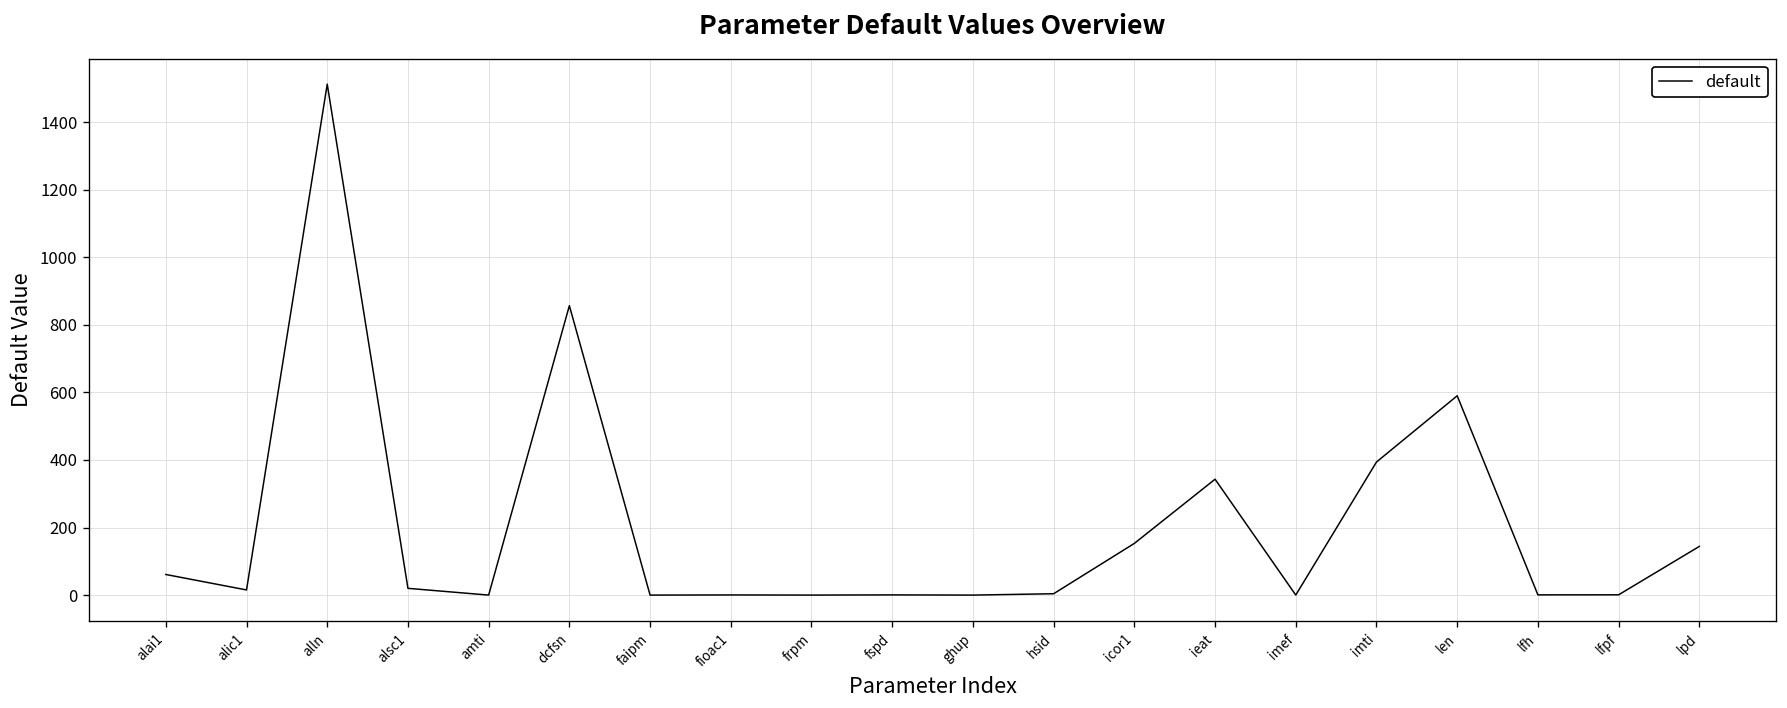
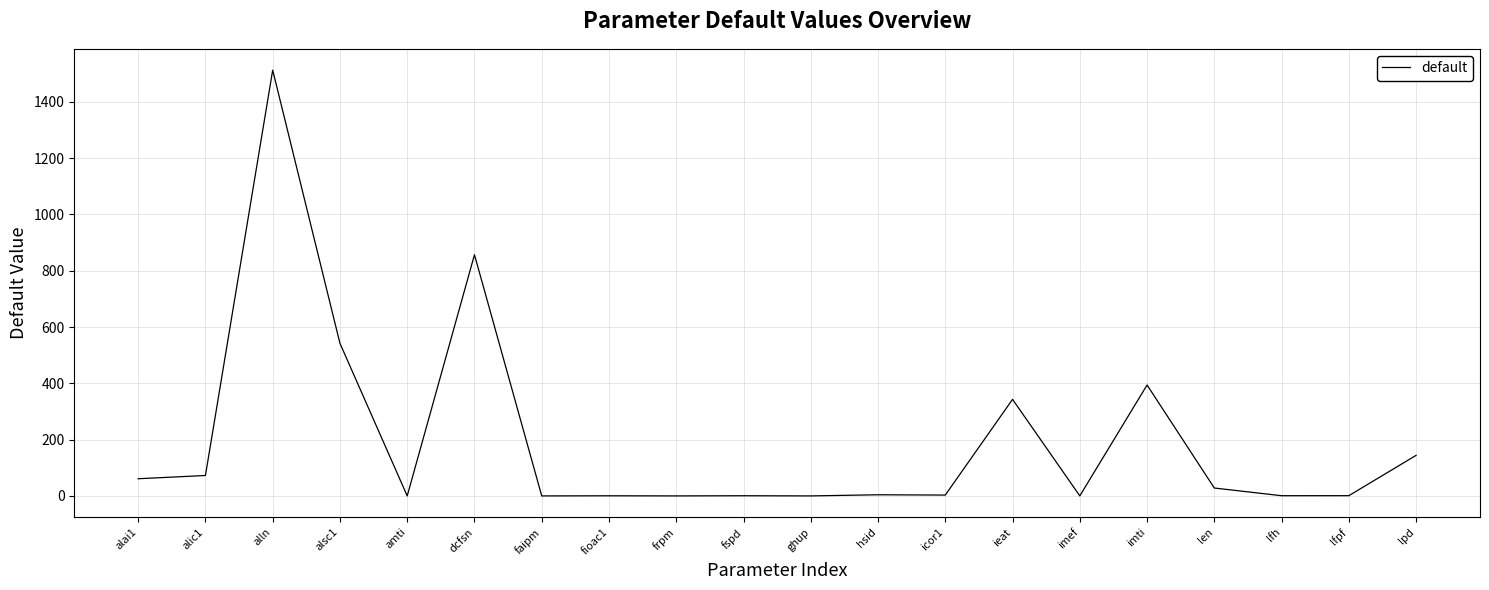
  {
    "alai1": 60,
-   "alic1": 20,
+   "alic1": 70,
    "alln": 1510,
-   "alsc1": 20,
+   "alsc1": 540,
    "amti": 0,
    "dcfsn": 860,
    "faipm": 0,
    "fioac1": 0,
    "frpm": 0,
    "fspd": 0,
    "ghup": 0,
    "hsid": 0,
-   "icor1": 150,
+   "icor1": 0,
    "ieat": 340,
    "imef": 0,
    "imti": 390,
-   "len": 590,
+   "len": 30,
    "lfh": 0,
    "lfpf": 0,
    "lpd": 140
  }
